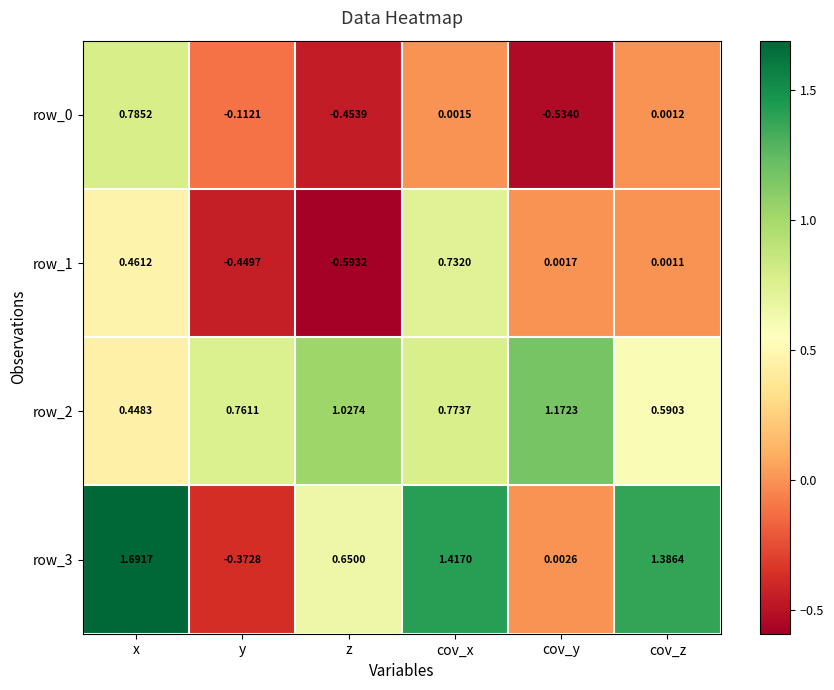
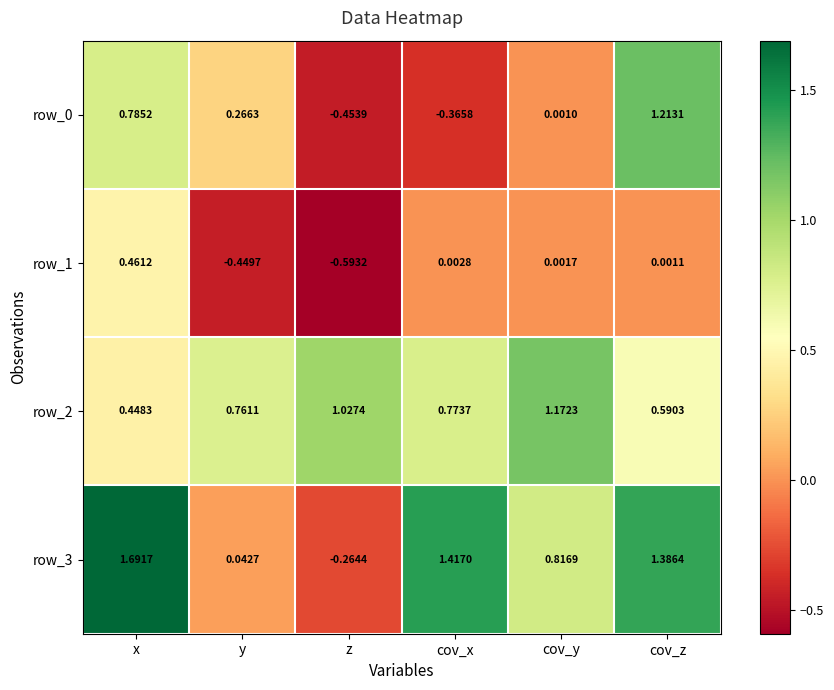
  {
    "row_0": {
      "x": 0.7852,
-     "y": -0.1121,
+     "y": 0.2663,
      "z": -0.4539,
-     "cov_x": 0.0015,
-     "cov_y": -0.5340,
-     "cov_z": 0.0012
+     "cov_x": -0.3658,
+     "cov_y": 0.0010,
+     "cov_z": 1.2131
    },
    "row_1": {
      "x": 0.4612,
      "y": -0.4497,
      "z": -0.5932,
-     "cov_x": 0.7320,
+     "cov_x": 0.0028,
      "cov_y": 0.0017,
      "cov_z": 0.0011
    },
    "row_2": {
      "x": 0.4483,
      "y": 0.7611,
      "z": 1.0274,
      "cov_x": 0.7737,
      "cov_y": 1.1723,
      "cov_z": 0.5903
    },
    "row_3": {
      "x": 1.6917,
-     "y": -0.3728,
-     "z": 0.6500,
+     "y": 0.0427,
+     "z": -0.2644,
      "cov_x": 1.4170,
-     "cov_y": 0.0026,
+     "cov_y": 0.8169,
      "cov_z": 1.3864
    }
  }
